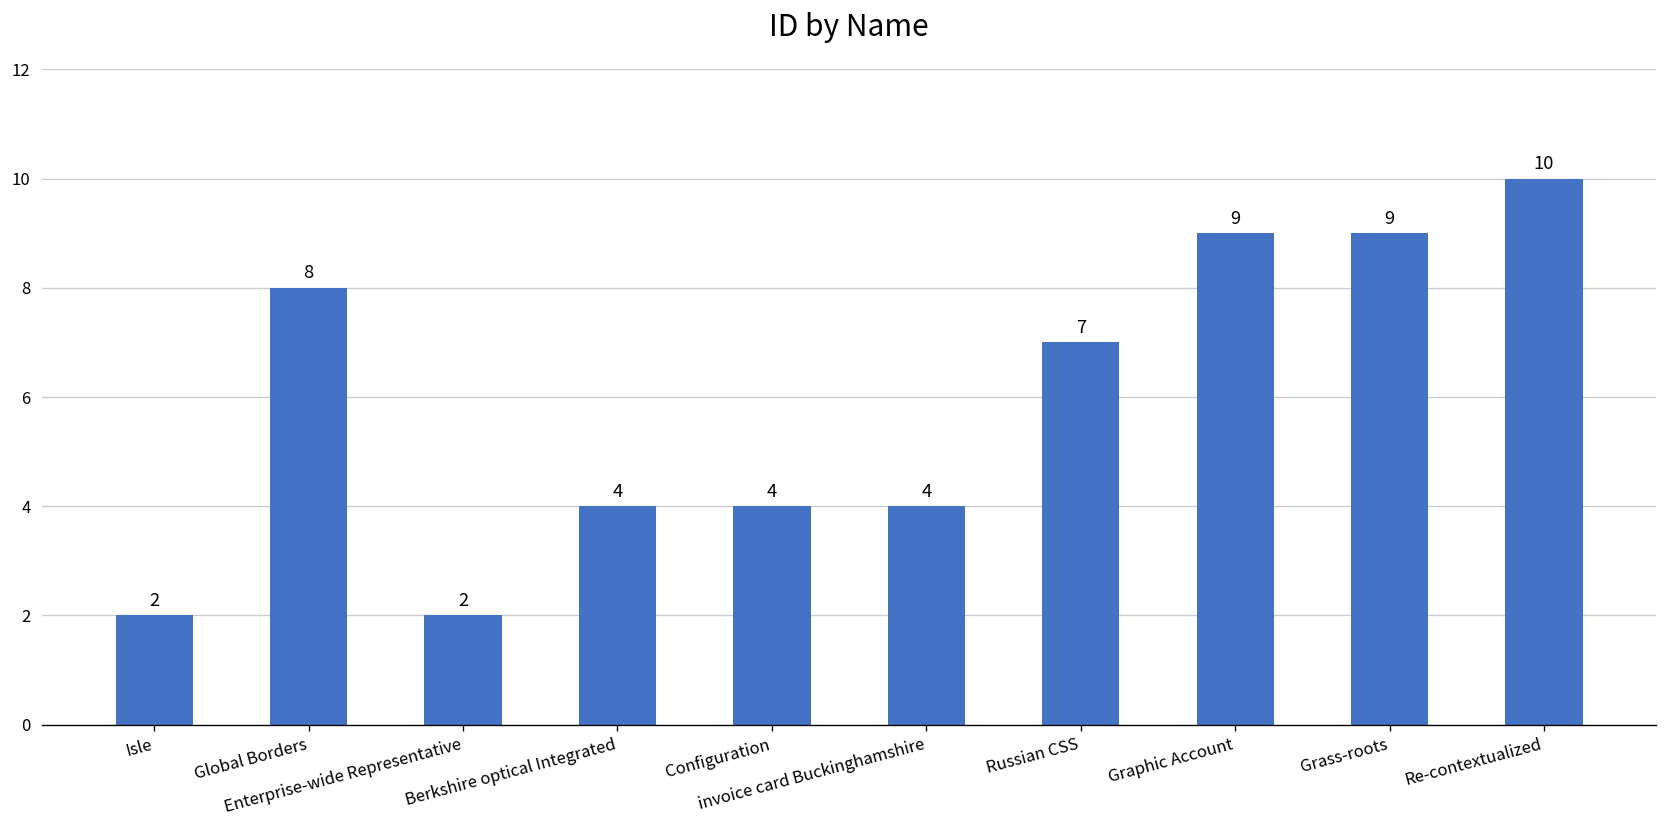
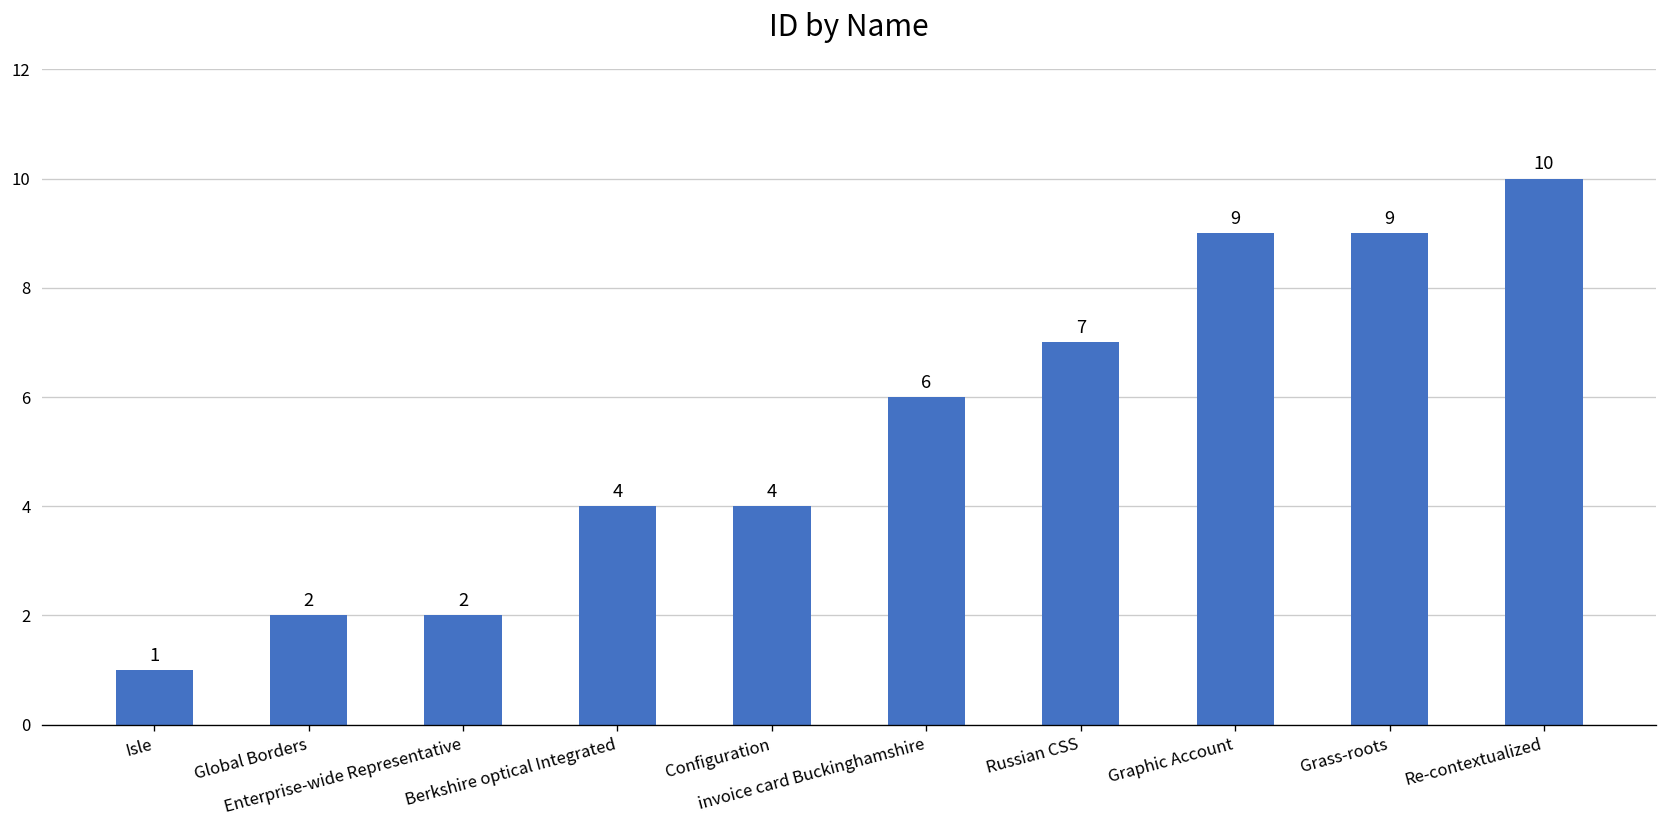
  {
-   "Isle": 2,
-   "Global Borders": 8,
+   "Isle": 1,
+   "Global Borders": 2,
    "Enterprise-wide Representative": 2,
    "Berkshire optical Integrated": 4,
    "Configuration": 4,
-   "invoice card Buckinghamshire": 4,
+   "invoice card Buckinghamshire": 6,
    "Russian CSS": 7,
    "Graphic Account": 9,
    "Grass-roots": 9,
    "Re-contextualized": 10
  }
